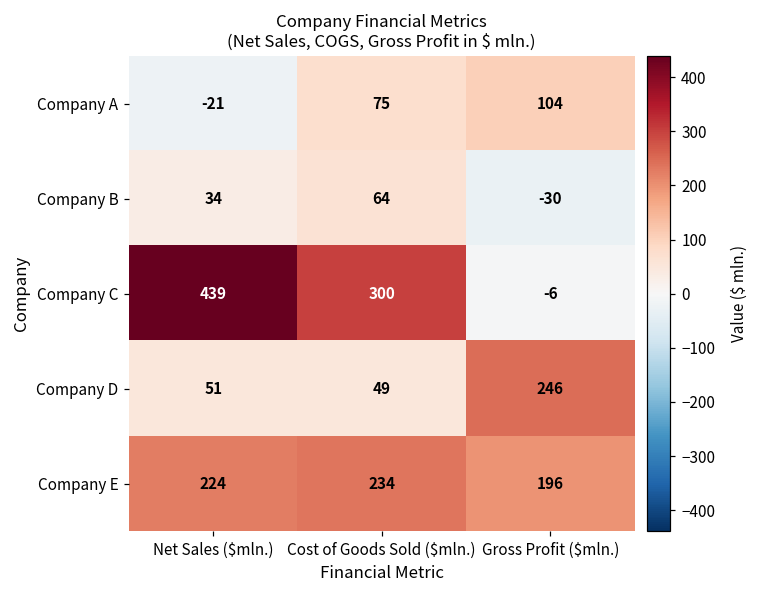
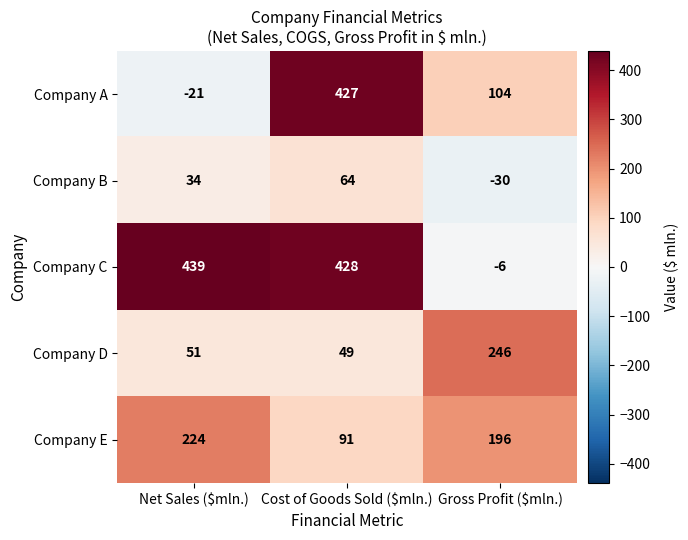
  {
    "Company A": {
      "Net Sales ($mln.)": -21,
-     "Cost of Goods Sold ($mln.)": 75,
+     "Cost of Goods Sold ($mln.)": 427,
      "Gross Profit ($mln.)": 104
    },
    "Company B": {
      "Net Sales ($mln.)": 34,
      "Cost of Goods Sold ($mln.)": 64,
      "Gross Profit ($mln.)": -30
    },
    "Company C": {
      "Net Sales ($mln.)": 439,
-     "Cost of Goods Sold ($mln.)": 300,
+     "Cost of Goods Sold ($mln.)": 428,
      "Gross Profit ($mln.)": -6
    },
    "Company D": {
      "Net Sales ($mln.)": 51,
      "Cost of Goods Sold ($mln.)": 49,
      "Gross Profit ($mln.)": 246
    },
    "Company E": {
      "Net Sales ($mln.)": 224,
-     "Cost of Goods Sold ($mln.)": 234,
+     "Cost of Goods Sold ($mln.)": 91,
      "Gross Profit ($mln.)": 196
    }
  }
